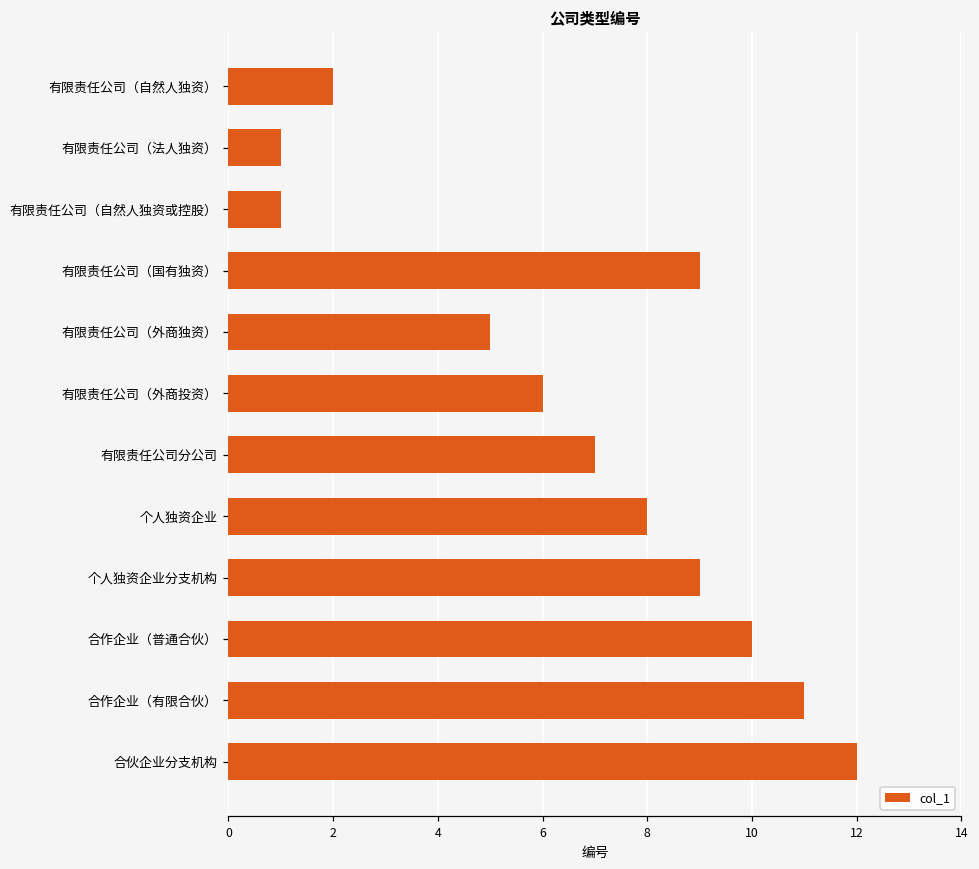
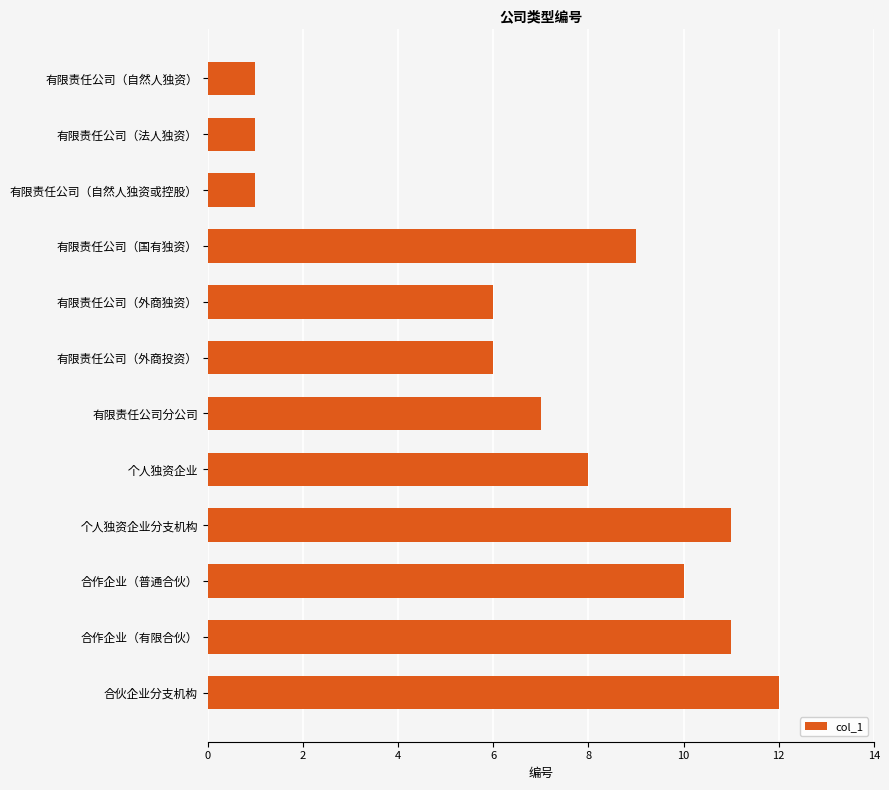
  {
-   "有限责任公司（自然人独资）": 2,
+   "有限责任公司（自然人独资）": 1,
    "有限责任公司（法人独资）": 1,
    "有限责任公司（自然人独资或控股）": 1,
    "有限责任公司（国有独资）": 9,
-   "有限责任公司（外商独资）": 5,
+   "有限责任公司（外商独资）": 6,
    "有限责任公司（外商投资）": 6,
    "有限责任公司分公司": 7,
    "个人独资企业": 8,
-   "个人独资企业分支机构": 9,
+   "个人独资企业分支机构": 11,
    "合作企业（普通合伙）": 10,
    "合作企业（有限合伙）": 11,
    "合伙企业分支机构": 12
  }
